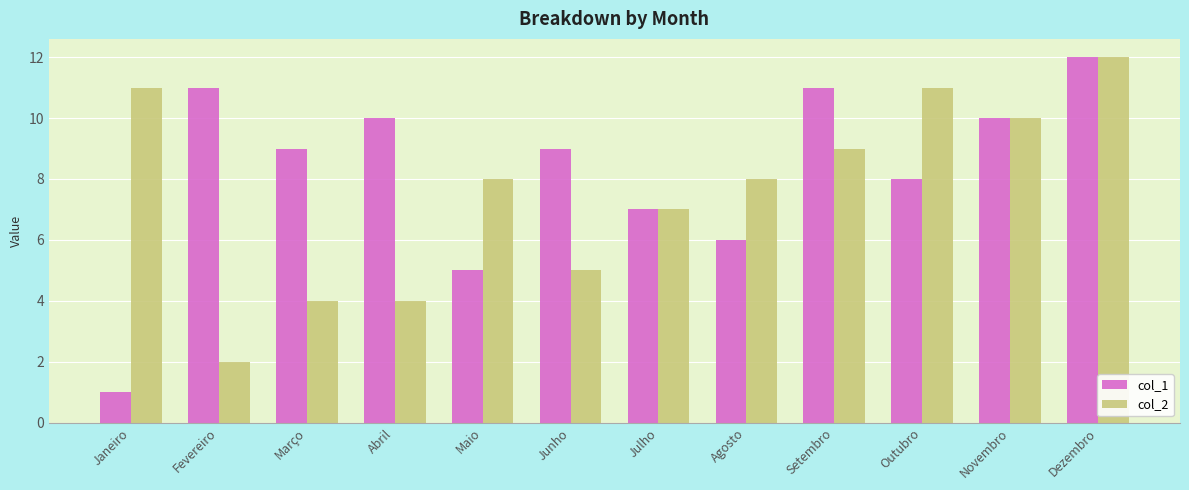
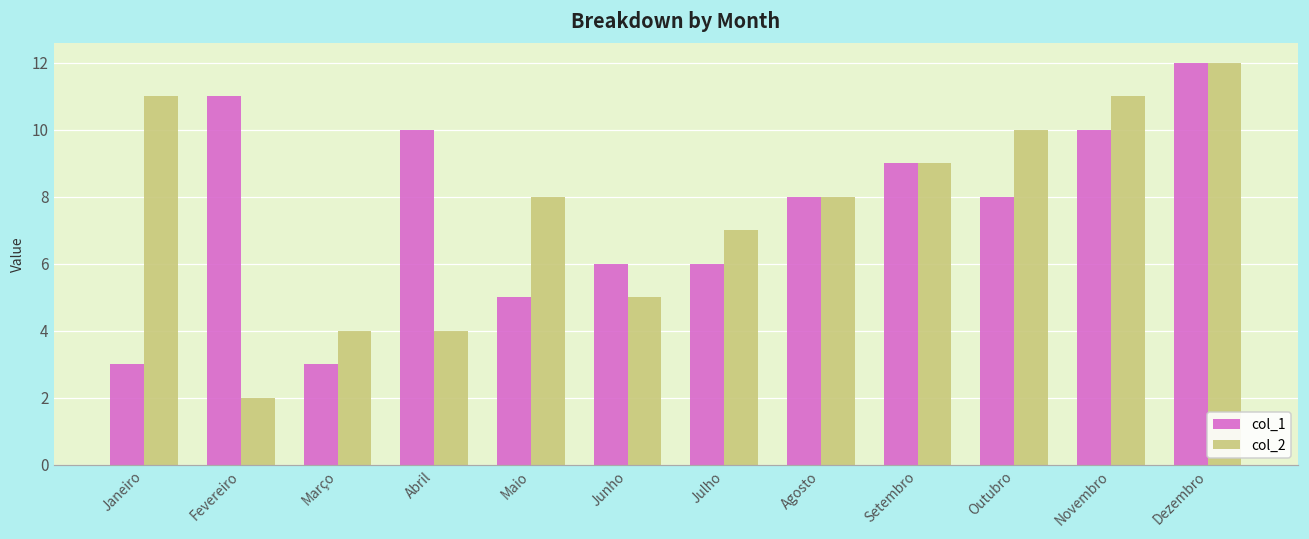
  {
    "col_1": {
-     "Janeiro": 1,
+     "Janeiro": 3,
      "Fevereiro": 11,
-     "Março": 9,
+     "Março": 3,
      "Abril": 10,
      "Maio": 5,
-     "Junho": 9,
-     "Julho": 7,
-     "Agosto": 6,
-     "Setembro": 11,
+     "Junho": 6,
+     "Julho": 6,
+     "Agosto": 8,
+     "Setembro": 9,
      "Outubro": 8,
      "Novembro": 10,
      "Dezembro": 12
    },
    "col_2": {
      "Janeiro": 11,
      "Fevereiro": 2,
      "Março": 4,
      "Abril": 4,
      "Maio": 8,
      "Junho": 5,
      "Julho": 7,
      "Agosto": 8,
      "Setembro": 9,
-     "Outubro": 11,
-     "Novembro": 10,
+     "Outubro": 10,
+     "Novembro": 11,
      "Dezembro": 12
    }
  }
